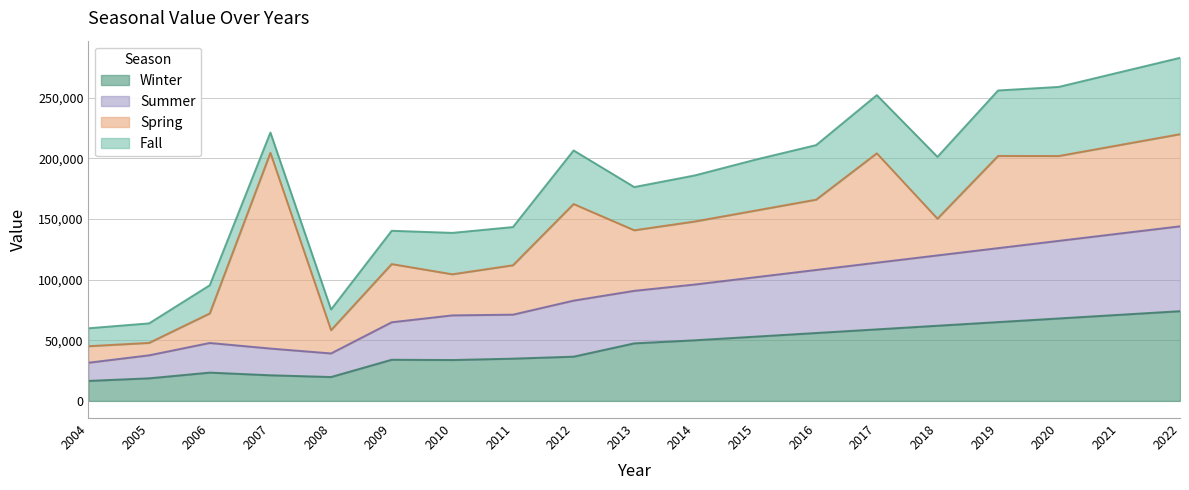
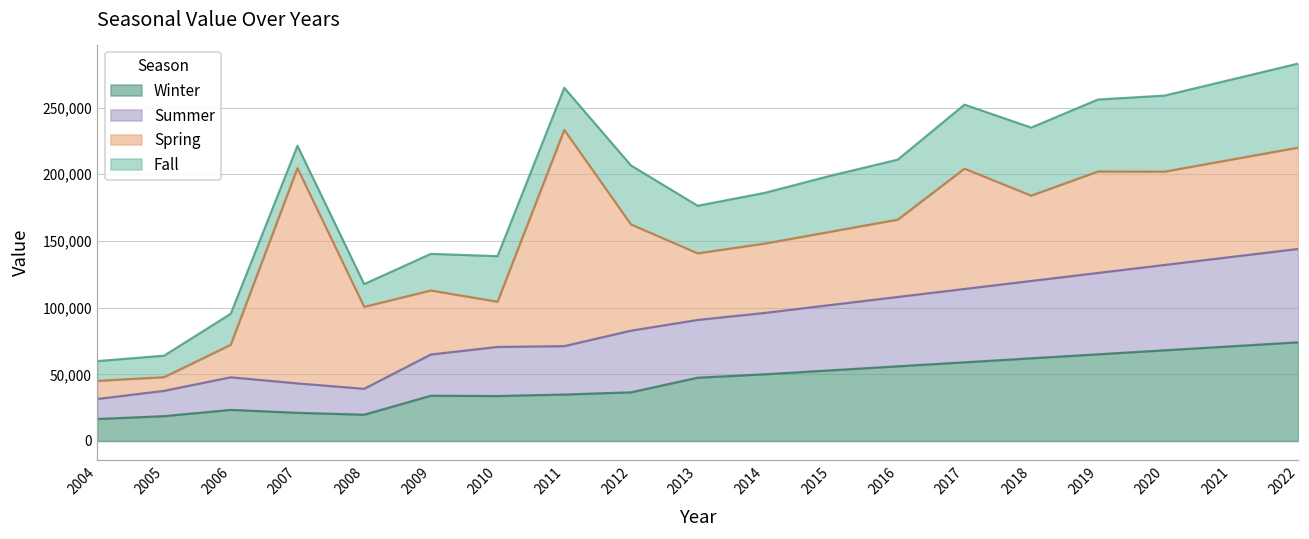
  {
    "Spring": {
      "2004": "14,000",
      "2005": "10,000",
      "2006": "24,000",
      "2007": "161,000",
-     "2008": "19,000",
+     "2008": "61,000",
      "2009": "48,000",
      "2010": "34,000",
-     "2011": "41,000",
+     "2011": "162,000",
      "2012": "80,000",
      "2013": "50,000",
      "2014": "52,000",
      "2015": "55,000",
      "2016": "58,000",
      "2017": "90,000",
-     "2018": "30,000",
+     "2018": "64,000",
      "2019": "76,000",
      "2020": "70,000",
      "2021": "73,000",
      "2022": "76,000"
    }
  }
